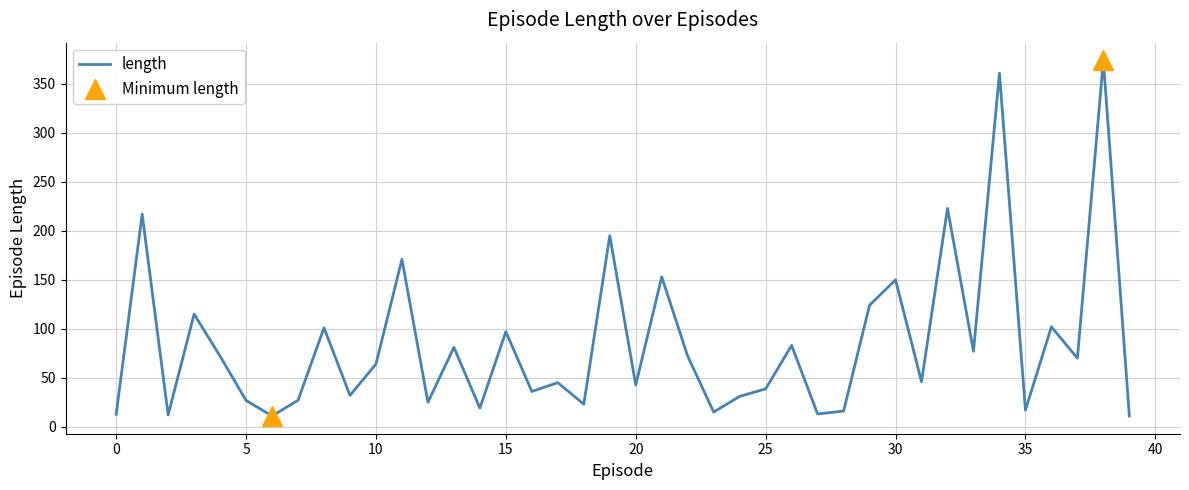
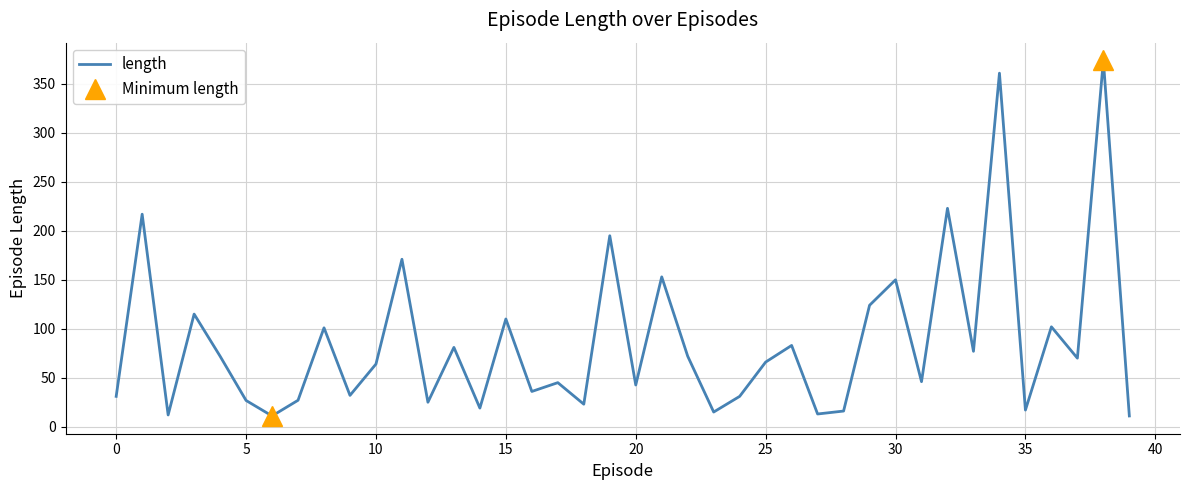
  {
    "length": {
-     "0": 10,
+     "0": 30,
      "5": 30,
      "10": 60,
-     "15": 100,
+     "15": 110,
      "20": 40,
-     "25": 40,
+     "25": 70,
      "30": 150,
      "35": 20
    }
  }
